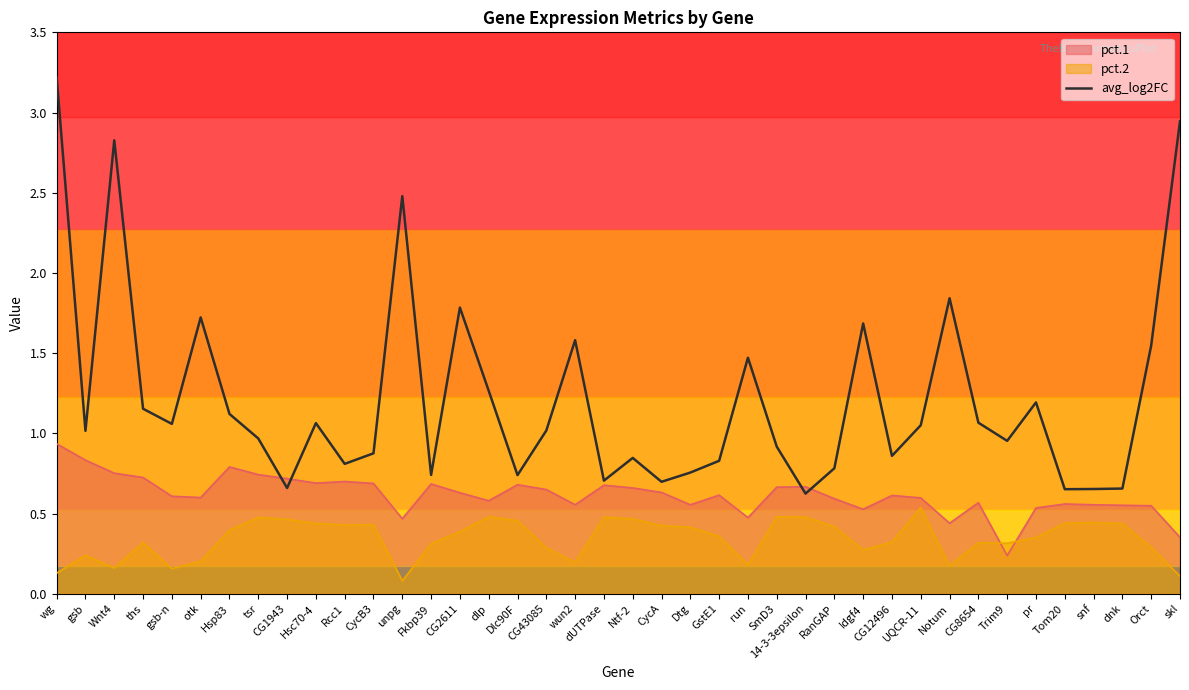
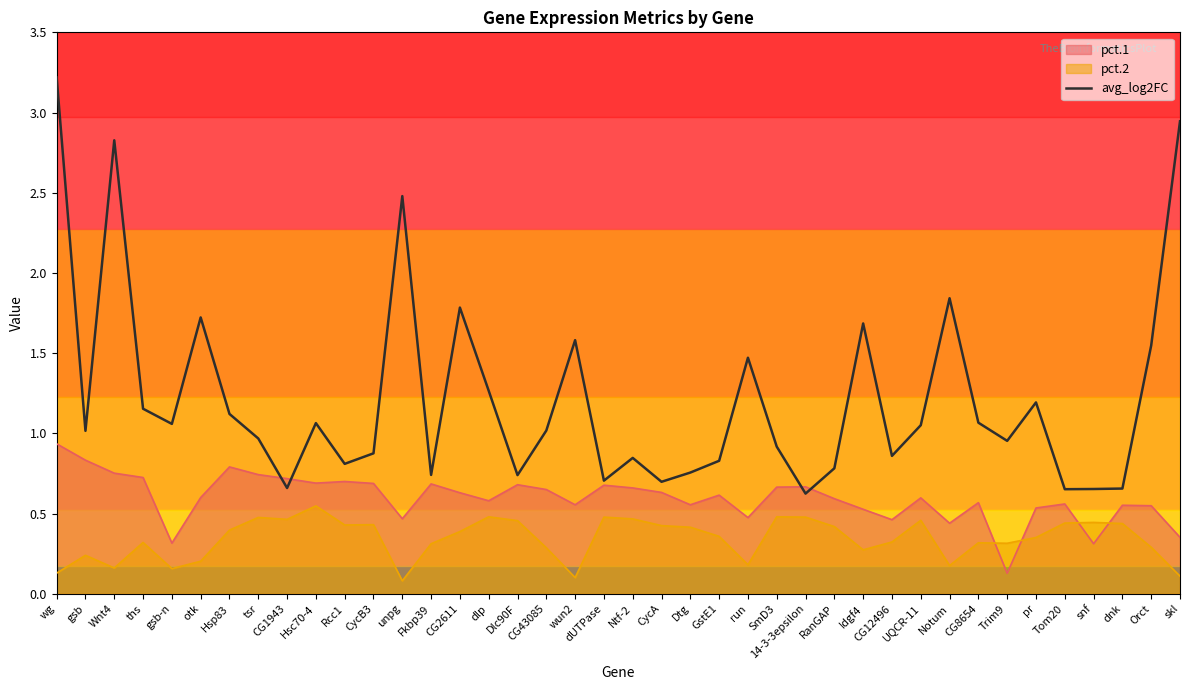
  {
    "pct.1": {
      "wg": 0.94,
      "gsb": 0.83,
      "Wnt4": 0.75,
      "ths": 0.73,
-     "gsb-n": 0.61,
+     "gsb-n": 0.32,
      "otk": 0.60,
      "Hsp83": 0.79,
      "tsr": 0.74,
      "CG1943": 0.72,
      "Hsc70-4": 0.69,
      "Rcc1": 0.70,
      "CycB3": 0.69,
      "unpg": 0.47,
      "Fkbp39": 0.69,
      "CG2611": 0.63,
      "dlp": 0.58,
      "Dlc90F": 0.68,
      "CG43085": 0.65,
      "wun2": 0.56,
      "dUTPase": 0.68,
      "Ntf-2": 0.66,
      "CycA": 0.63,
      "Dtg": 0.56,
      "GstE1": 0.62,
      "run": 0.48,
      "SmD3": 0.67,
      "14-3-3epsilon": 0.67,
      "RanGAP": 0.59,
      "Idgf4": 0.53,
-     "CG12496": 0.61,
+     "CG12496": 0.46,
      "UQCR-11": 0.60,
      "Notum": 0.44,
      "CG8654": 0.57,
-     "Trim9": 0.24,
+     "Trim9": 0.13,
      "pr": 0.54,
      "Tom20": 0.56,
-     "snf": 0.56,
+     "snf": 0.31,
      "dnk": 0.55,
      "Orct": 0.55,
      "skl": 0.35
    },
    "pct.2": {
      "wg": 0.13,
      "gsb": 0.24,
      "Wnt4": 0.16,
      "ths": 0.32,
      "gsb-n": 0.16,
      "otk": 0.20,
      "Hsp83": 0.40,
      "tsr": 0.48,
      "CG1943": 0.46,
-     "Hsc70-4": 0.44,
+     "Hsc70-4": 0.55,
      "Rcc1": 0.43,
      "CycB3": 0.43,
      "unpg": 0.08,
      "Fkbp39": 0.31,
      "CG2611": 0.39,
      "dlp": 0.48,
      "Dlc90F": 0.46,
      "CG43085": 0.29,
-     "wun2": 0.20,
+     "wun2": 0.10,
      "dUTPase": 0.48,
      "Ntf-2": 0.47,
      "CycA": 0.43,
      "Dtg": 0.42,
      "GstE1": 0.36,
      "run": 0.18,
      "SmD3": 0.48,
      "14-3-3epsilon": 0.48,
      "RanGAP": 0.42,
      "Idgf4": 0.27,
      "CG12496": 0.32,
-     "UQCR-11": 0.54,
+     "UQCR-11": 0.46,
      "Notum": 0.18,
      "CG8654": 0.32,
      "Trim9": 0.32,
      "pr": 0.35,
      "Tom20": 0.44,
      "snf": 0.45,
      "dnk": 0.44,
      "Orct": 0.29,
      "skl": 0.11
    },
    "avg_log2FC": {
      "wg": 3.22,
      "gsb": 1.02,
      "Wnt4": 2.83,
      "ths": 1.15,
      "gsb-n": 1.06,
      "otk": 1.72,
      "Hsp83": 1.12,
      "tsr": 0.97,
      "CG1943": 0.66,
      "Hsc70-4": 1.06,
      "Rcc1": 0.81,
      "CycB3": 0.88,
      "unpg": 2.48,
      "Fkbp39": 0.74,
      "CG2611": 1.78,
      "dlp": 1.27,
      "Dlc90F": 0.74,
      "CG43085": 1.02,
      "wun2": 1.58,
      "dUTPase": 0.71,
      "Ntf-2": 0.85,
      "CycA": 0.70,
      "Dtg": 0.76,
      "GstE1": 0.83,
      "run": 1.47,
      "SmD3": 0.92,
      "14-3-3epsilon": 0.62,
      "RanGAP": 0.78,
      "Idgf4": 1.69,
      "CG12496": 0.86,
      "UQCR-11": 1.05,
      "Notum": 1.84,
      "CG8654": 1.07,
      "Trim9": 0.95,
      "pr": 1.19,
      "Tom20": 0.65,
      "snf": 0.65,
      "dnk": 0.66,
      "Orct": 1.55,
      "skl": 2.95
    }
  }
